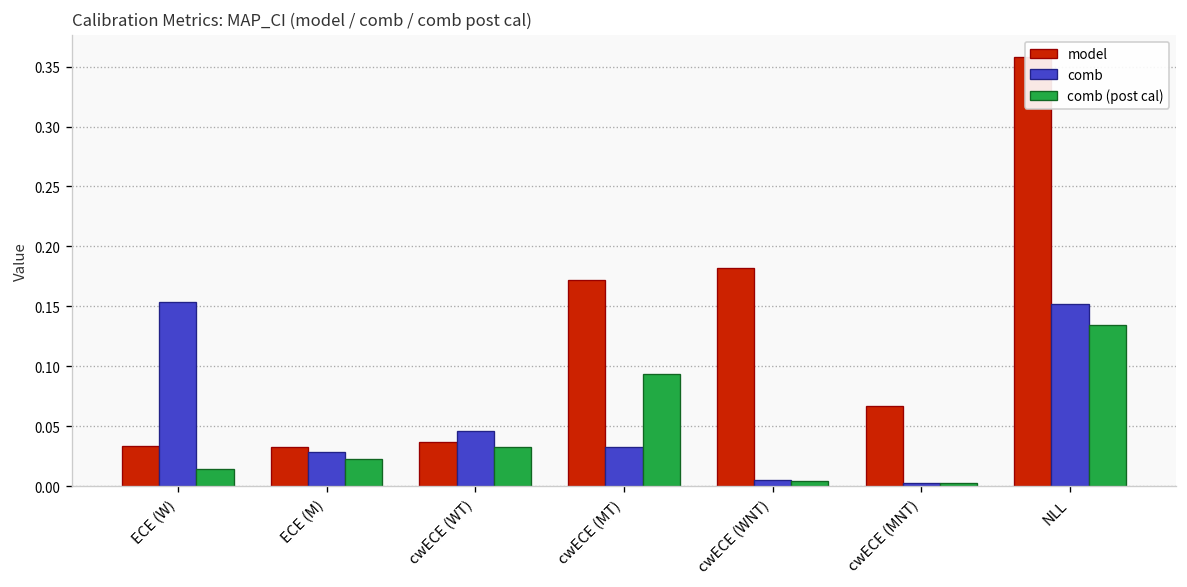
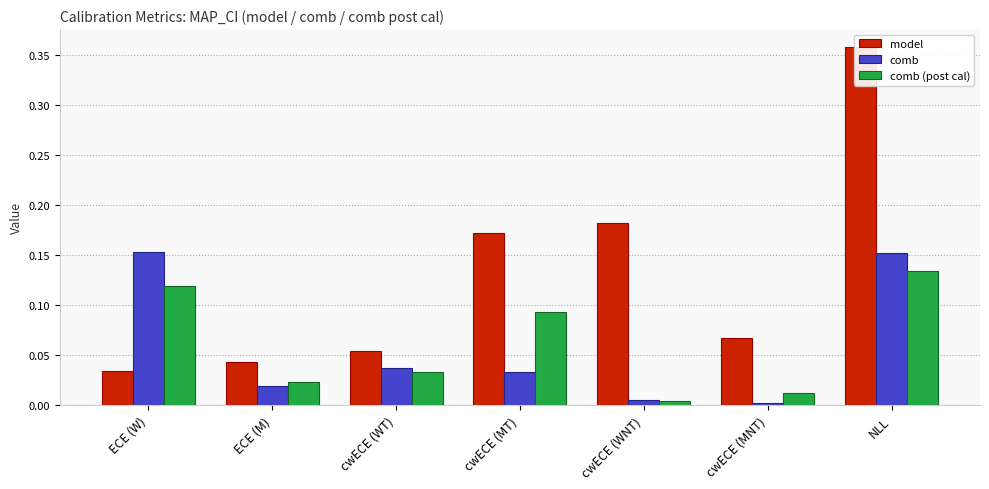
  {
    "model": {
      "ECE (W)": 0.03,
-     "ECE (M)": 0.03,
-     "cwECE (WT)": 0.04,
+     "ECE (M)": 0.04,
+     "cwECE (WT)": 0.05,
      "cwECE (MT)": 0.17,
      "cwECE (WNT)": 0.18,
      "cwECE (MNT)": 0.07
    },
    "comb": {
      "ECE (W)": 0.15,
-     "ECE (M)": 0.03,
-     "cwECE (WT)": 0.05,
+     "ECE (M)": 0.02,
+     "cwECE (WT)": 0.04,
      "cwECE (MT)": 0.03,
      "cwECE (WNT)": 0.01,
      "NLL": 0.15
    },
    "comb (post cal)": {
-     "ECE (W)": 0.01,
+     "ECE (W)": 0.12,
      "ECE (M)": 0.02,
      "cwECE (WT)": 0.03,
      "cwECE (MT)": 0.09,
      "cwECE (WNT)": 0.00,
-     "cwECE (MNT)": 0.00,
+     "cwECE (MNT)": 0.01,
      "NLL": 0.13
    }
  }
